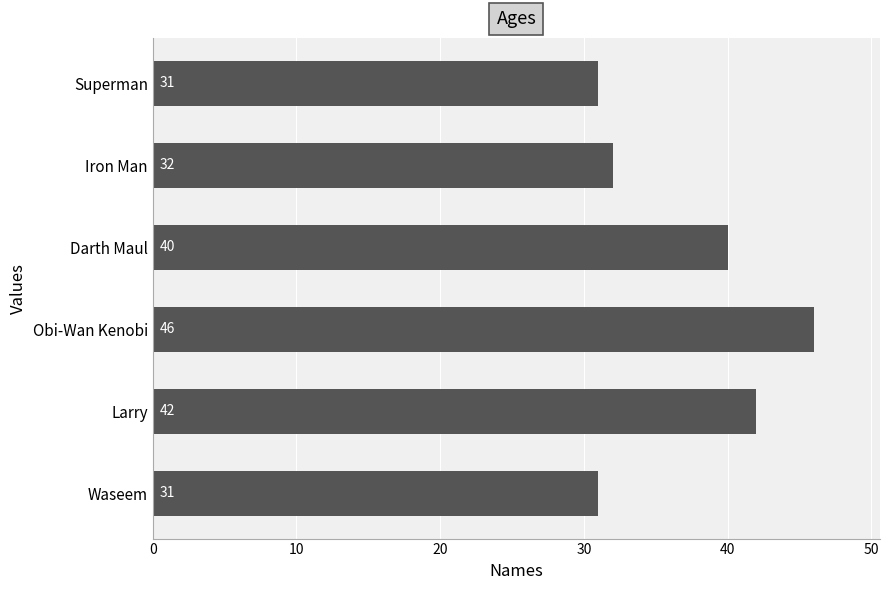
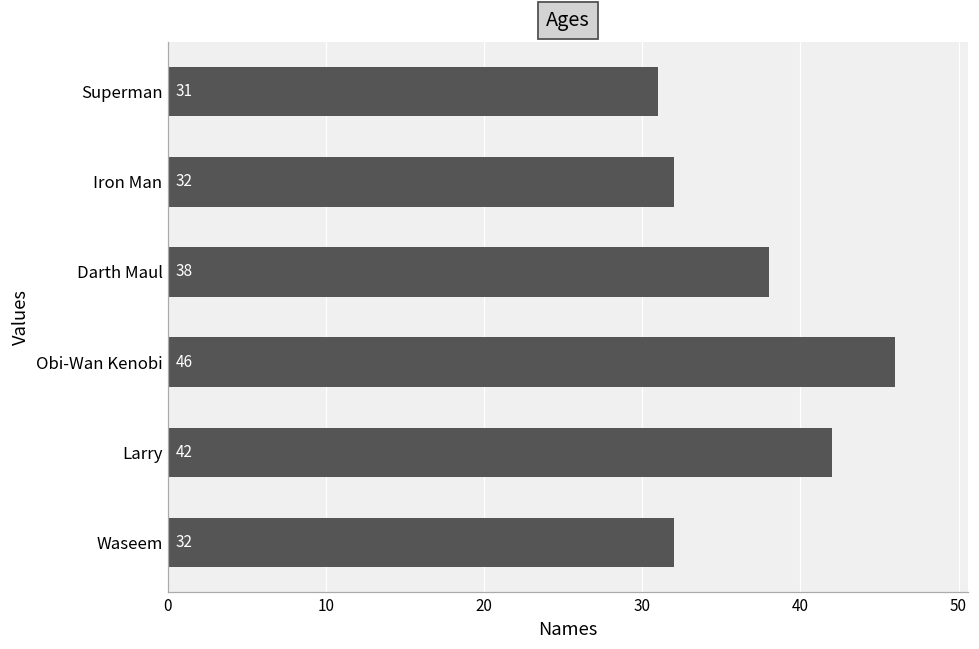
  {
    "Superman": 31,
    "Iron Man": 32,
-   "Darth Maul": 40,
+   "Darth Maul": 38,
    "Obi-Wan Kenobi": 46,
    "Larry": 42,
-   "Waseem": 31
+   "Waseem": 32
  }
